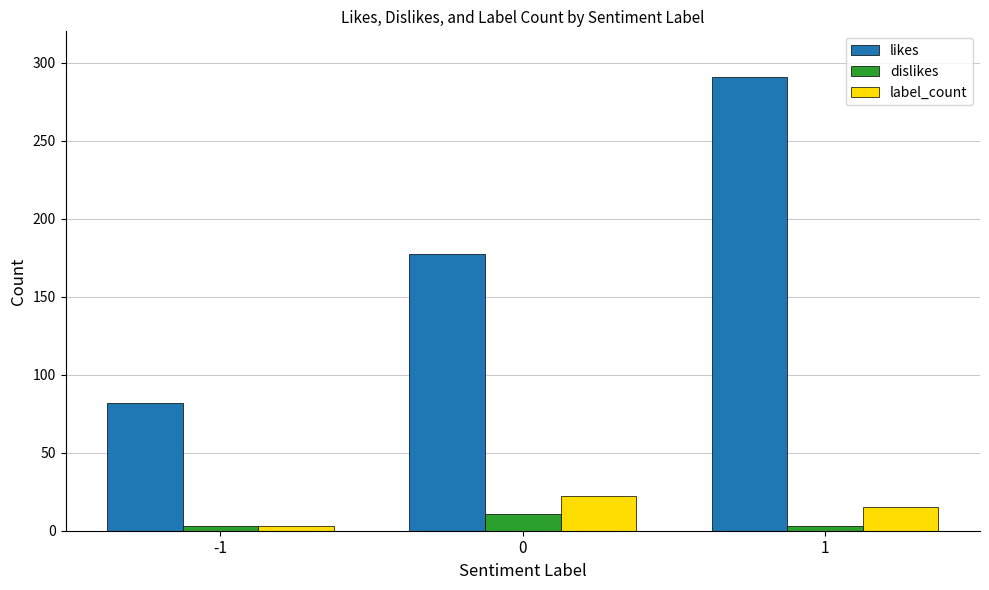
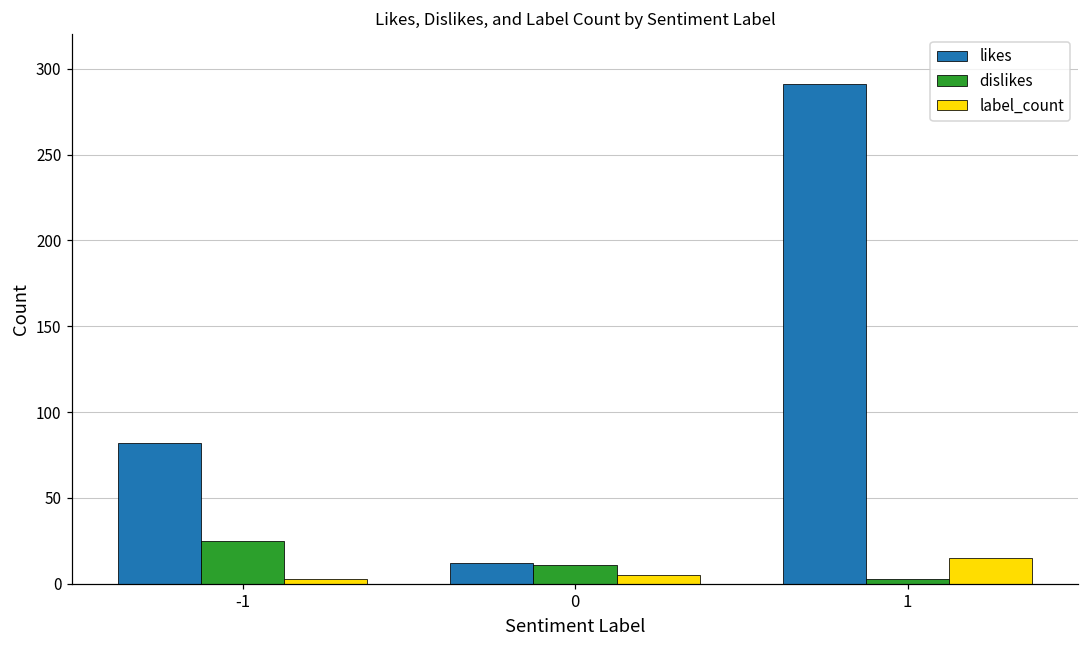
  {
    "likes": {
      "-1": 82,
-     "0": 177,
+     "0": 12,
      "1": 291
    },
    "dislikes": {
-     "-1": 3,
+     "-1": 25,
      "0": 11,
      "1": 3
    },
    "label_count": {
      "-1": 3,
-     "0": 22,
+     "0": 5,
      "1": 15
    }
  }
